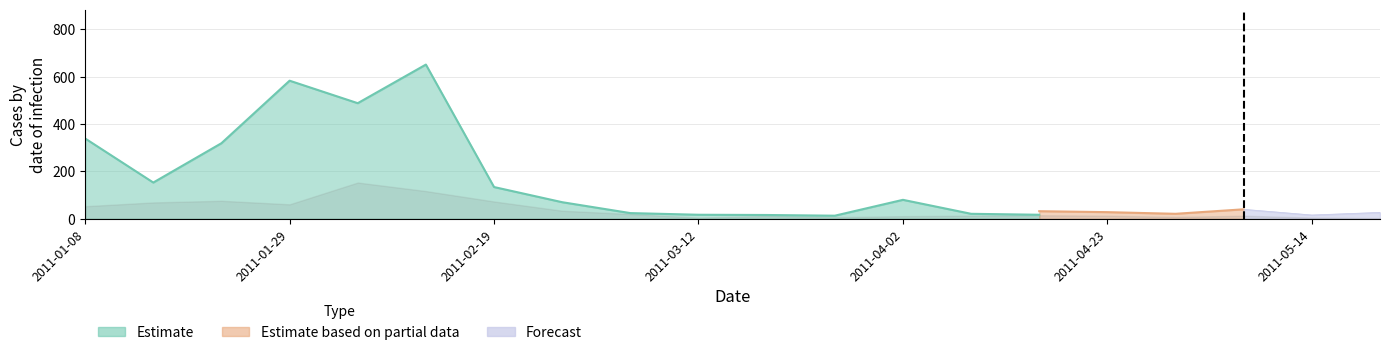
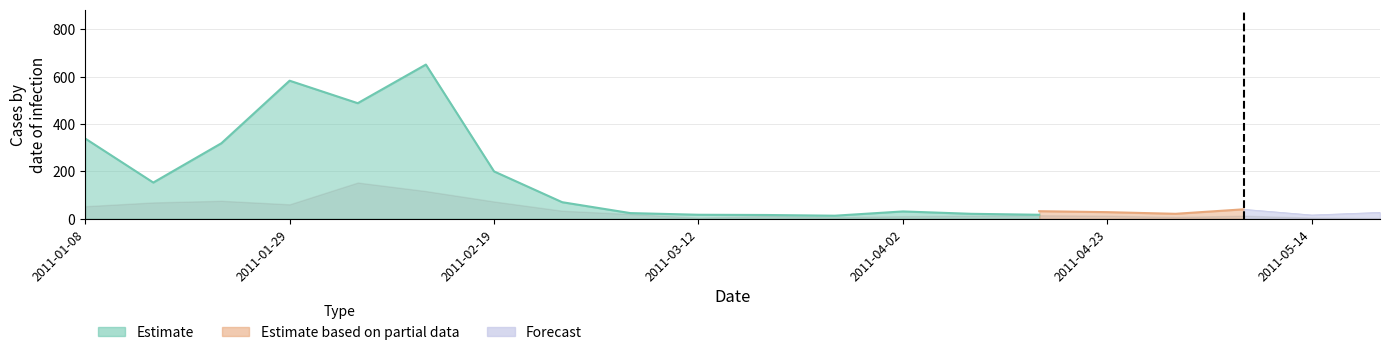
  {
    "Estimate": {
      "2011-01-08": 340,
      "2011-01-29": 580,
-     "2011-02-19": 130,
+     "2011-02-19": 200,
      "2011-03-12": 20,
-     "2011-04-02": 80
+     "2011-04-02": 30
    },
    "Estimate based on partial data": {
      "2011-04-23": 30
    }
  }
